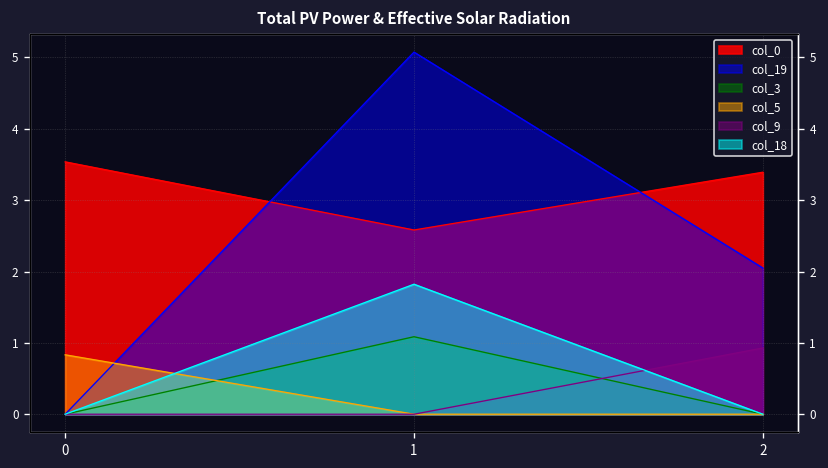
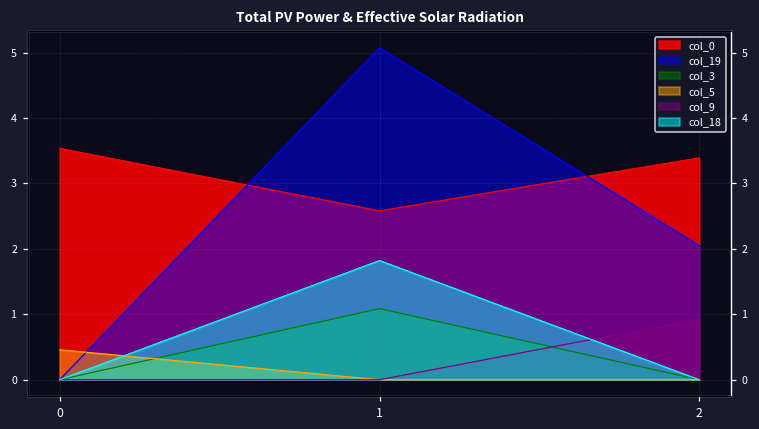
  {
    "col_0": {
      "0": 3.5,
      "1": 2.6,
      "2": 3.4
    },
    "col_19": {
      "1": 5.1,
      "2": 2.0
    },
    "col_3": {
      "1": 1.1
    },
    "col_5": {
-     "0": 0.8
+     "0": 0.5
    },
    "col_9": {
      "2": 0.9
    },
    "col_18": {
      "1": 1.8
    }
  }
